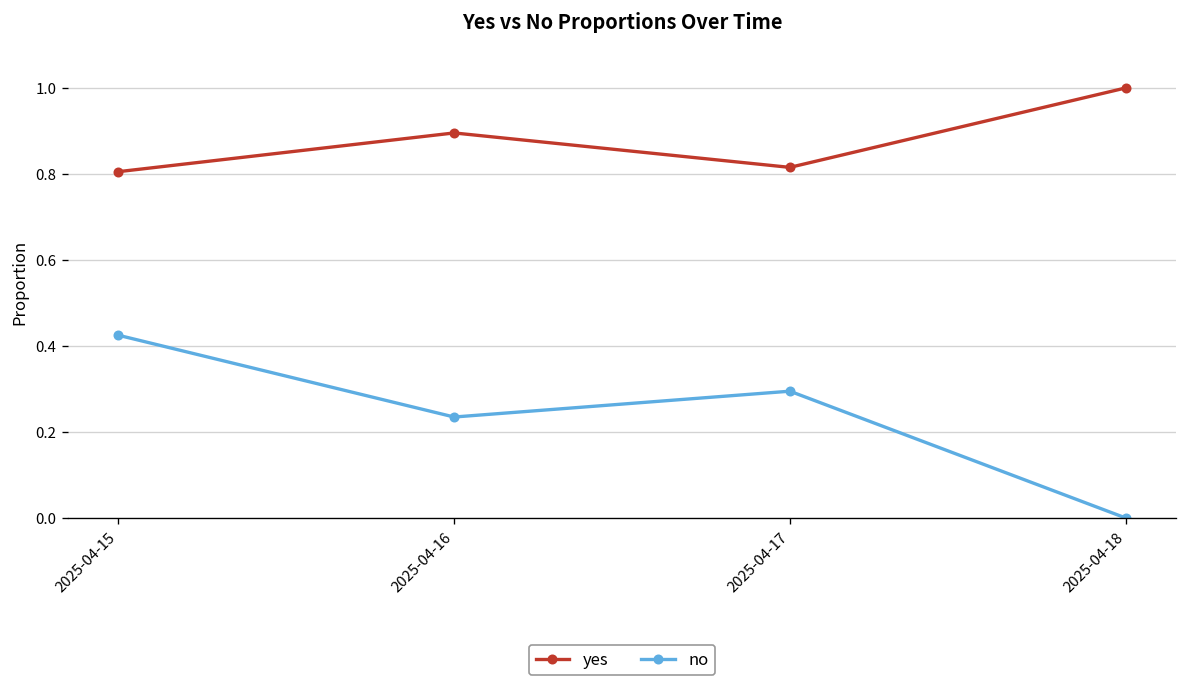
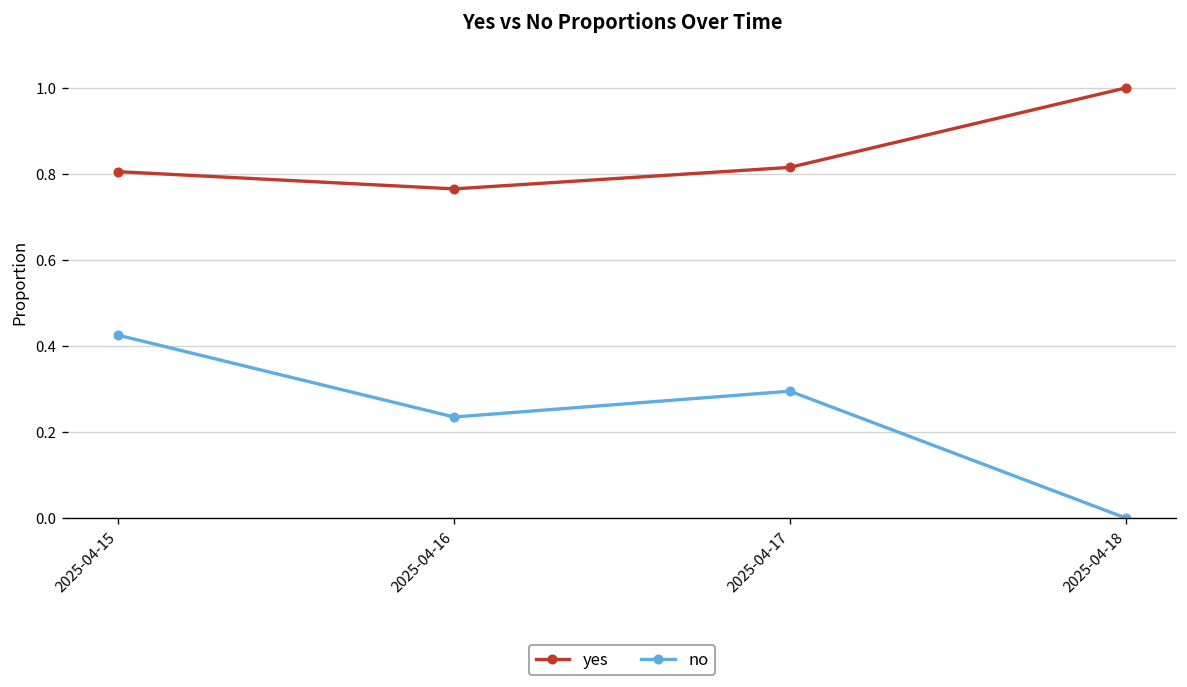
  {
    "yes": {
      "2025-04-15": 0.81,
-     "2025-04-16": 0.90,
+     "2025-04-16": 0.77,
      "2025-04-17": 0.82,
      "2025-04-18": 1.00
    },
    "no": {
      "2025-04-15": 0.43,
      "2025-04-16": 0.24,
      "2025-04-17": 0.30,
      "2025-04-18": 0.00
    }
  }
